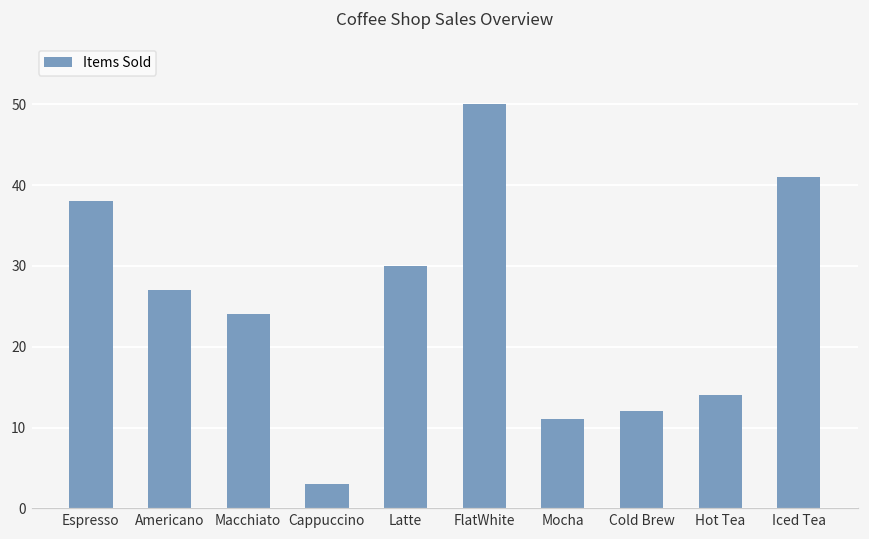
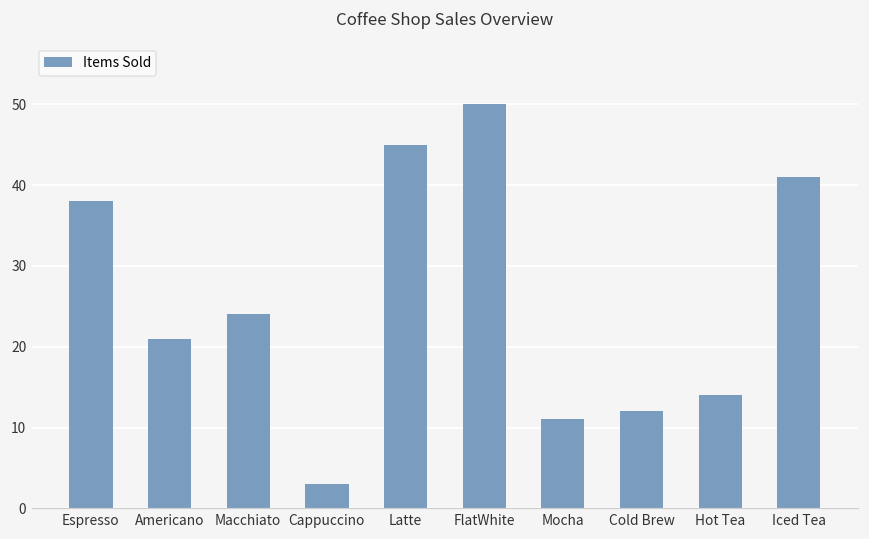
  {
    "Espresso": 38,
-   "Americano": 27,
+   "Americano": 21,
    "Macchiato": 24,
    "Cappuccino": 3,
-   "Latte": 30,
+   "Latte": 45,
    "FlatWhite": 50,
    "Mocha": 11,
    "Cold Brew": 12,
    "Hot Tea": 14,
    "Iced Tea": 41
  }
